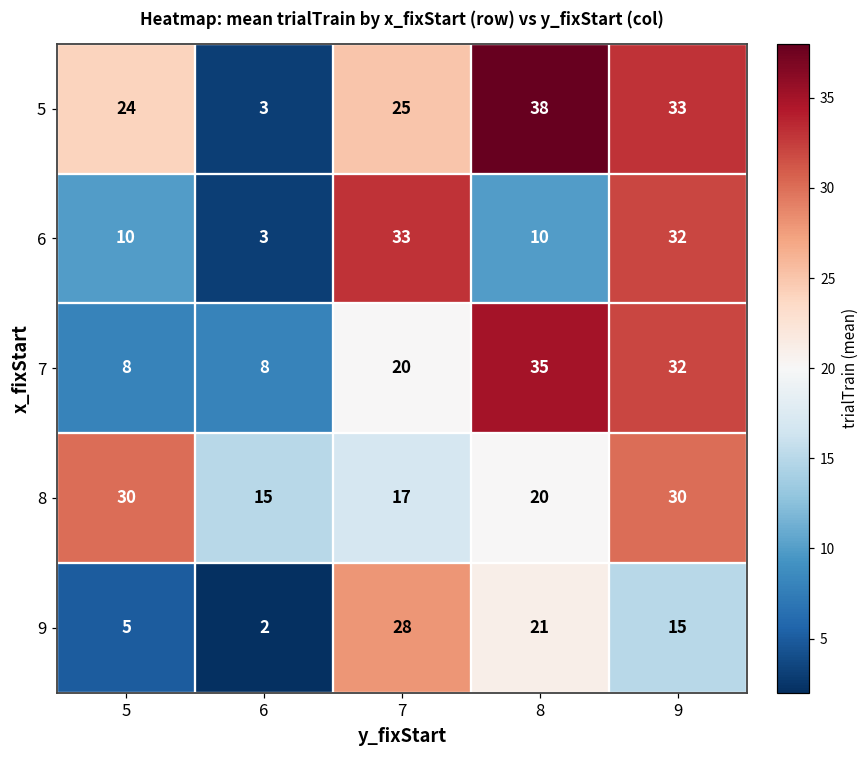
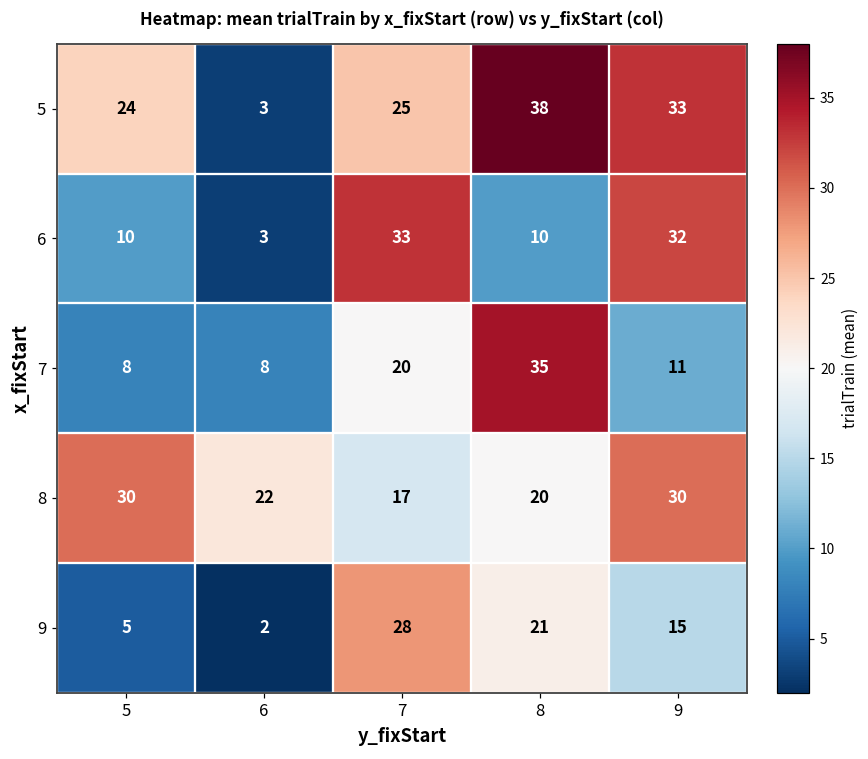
  {
    "5": {
      "5": 24,
      "6": 3,
      "7": 25,
      "8": 38,
      "9": 33
    },
    "6": {
      "5": 10,
      "6": 3,
      "7": 33,
      "8": 10,
      "9": 32
    },
    "7": {
      "5": 8,
      "6": 8,
      "7": 20,
      "8": 35,
-     "9": 32
+     "9": 11
    },
    "8": {
      "5": 30,
-     "6": 15,
+     "6": 22,
      "7": 17,
      "8": 20,
      "9": 30
    },
    "9": {
      "5": 5,
      "6": 2,
      "7": 28,
      "8": 21,
      "9": 15
    }
  }
